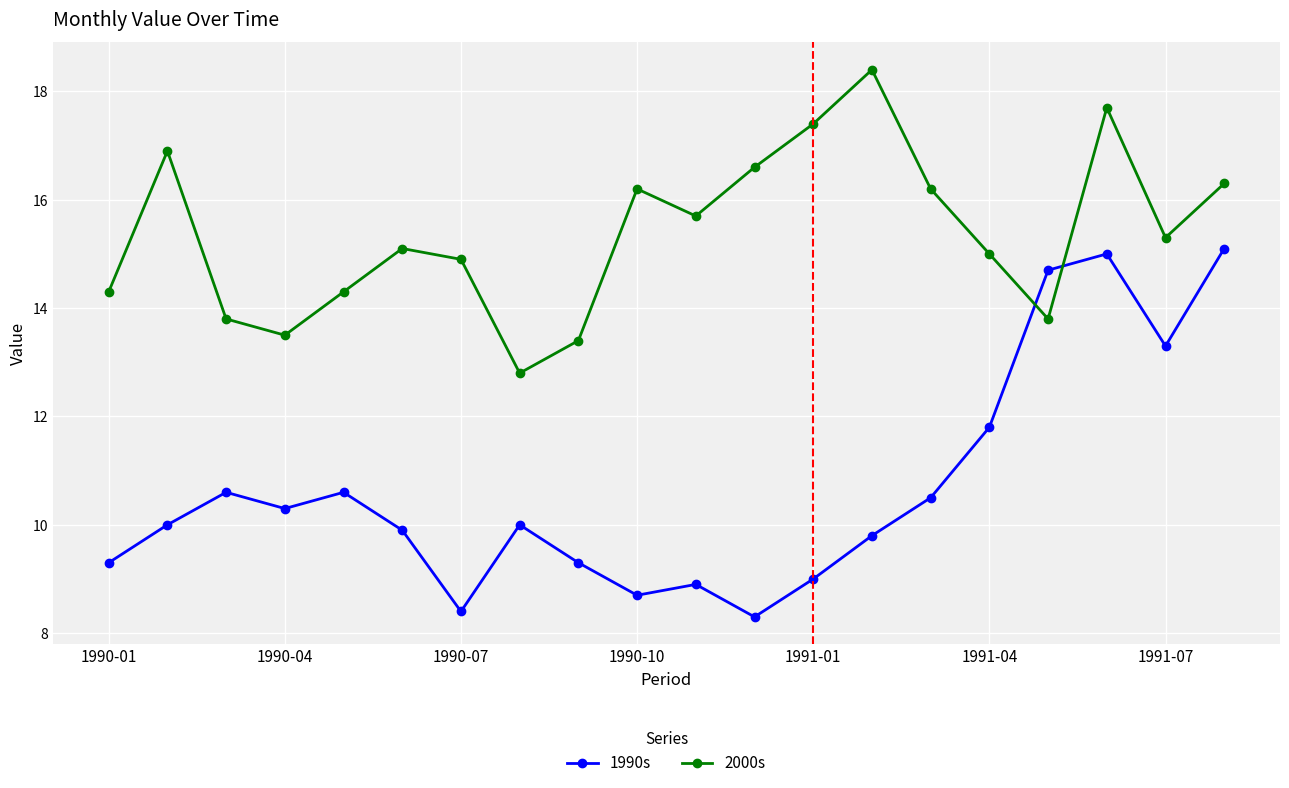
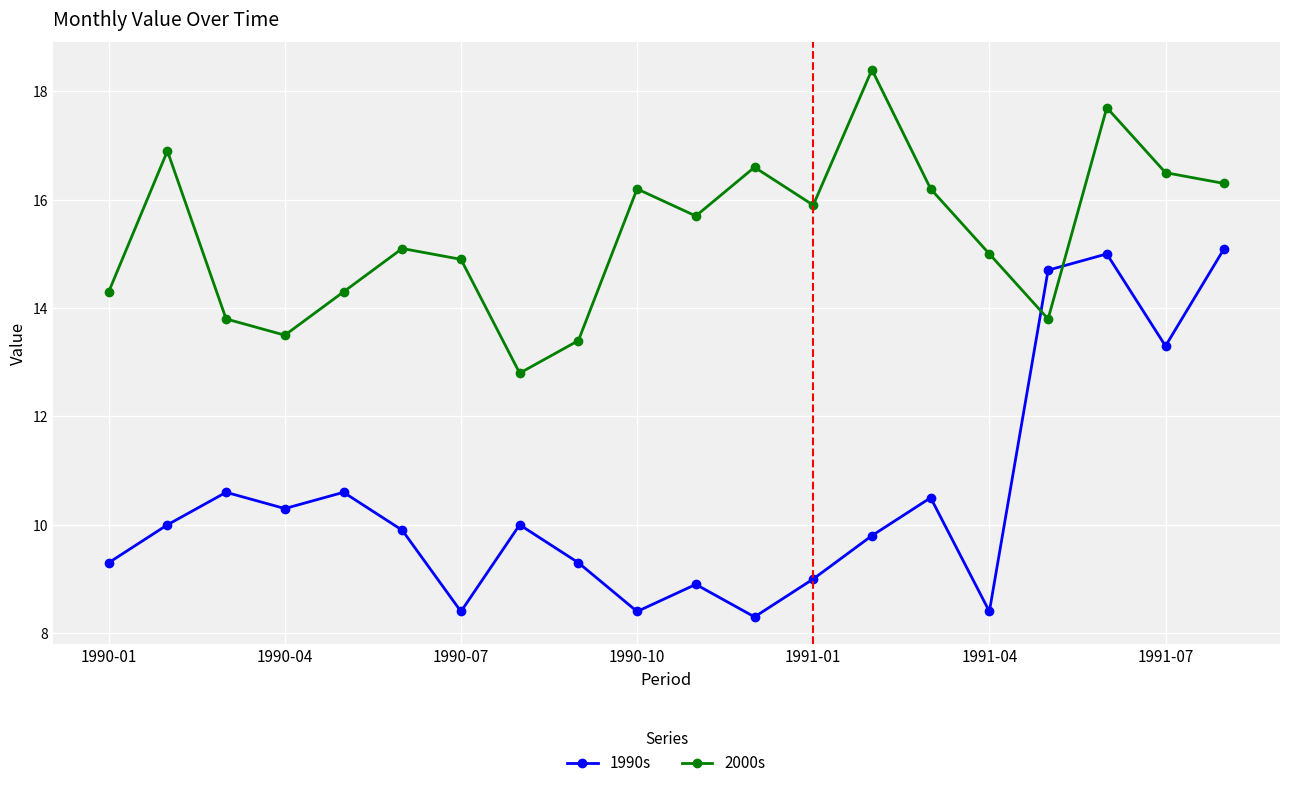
  {
    "1990s": {
      "1990-01": 9.3,
      "1990-04": 10.3,
      "1990-07": 8.4,
-     "1990-10": 8.7,
+     "1990-10": 8.4,
      "1991-01": 9.0,
-     "1991-04": 11.8,
+     "1991-04": 8.4,
      "1991-07": 13.3
    },
    "2000s": {
      "1990-01": 14.3,
      "1990-04": 13.5,
      "1990-07": 14.9,
      "1990-10": 16.2,
-     "1991-01": 17.4,
+     "1991-01": 15.9,
      "1991-04": 15.0,
-     "1991-07": 15.3
+     "1991-07": 16.5
    }
  }
